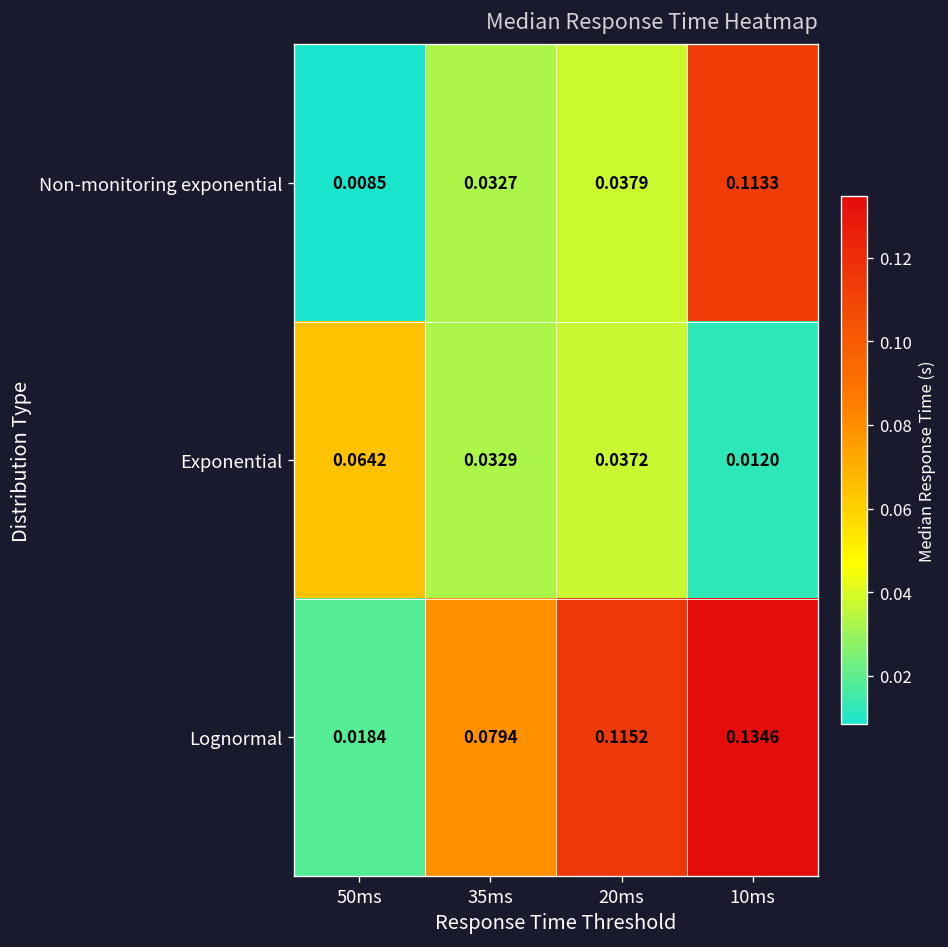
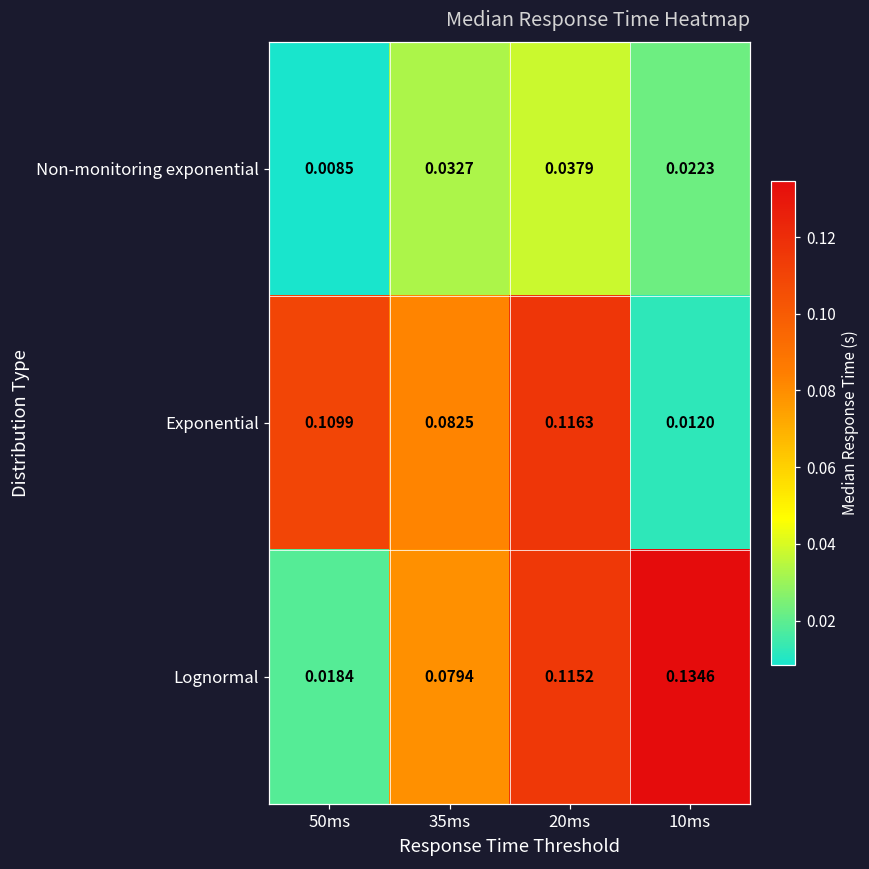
  {
    "Non-monitoring exponential": {
      "50ms": 0.0085,
      "35ms": 0.0327,
      "20ms": 0.0379,
-     "10ms": 0.1133
+     "10ms": 0.0223
    },
    "Exponential": {
-     "50ms": 0.0642,
-     "35ms": 0.0329,
-     "20ms": 0.0372,
+     "50ms": 0.1099,
+     "35ms": 0.0825,
+     "20ms": 0.1163,
      "10ms": 0.0120
    },
    "Lognormal": {
      "50ms": 0.0184,
      "35ms": 0.0794,
      "20ms": 0.1152,
      "10ms": 0.1346
    }
  }
